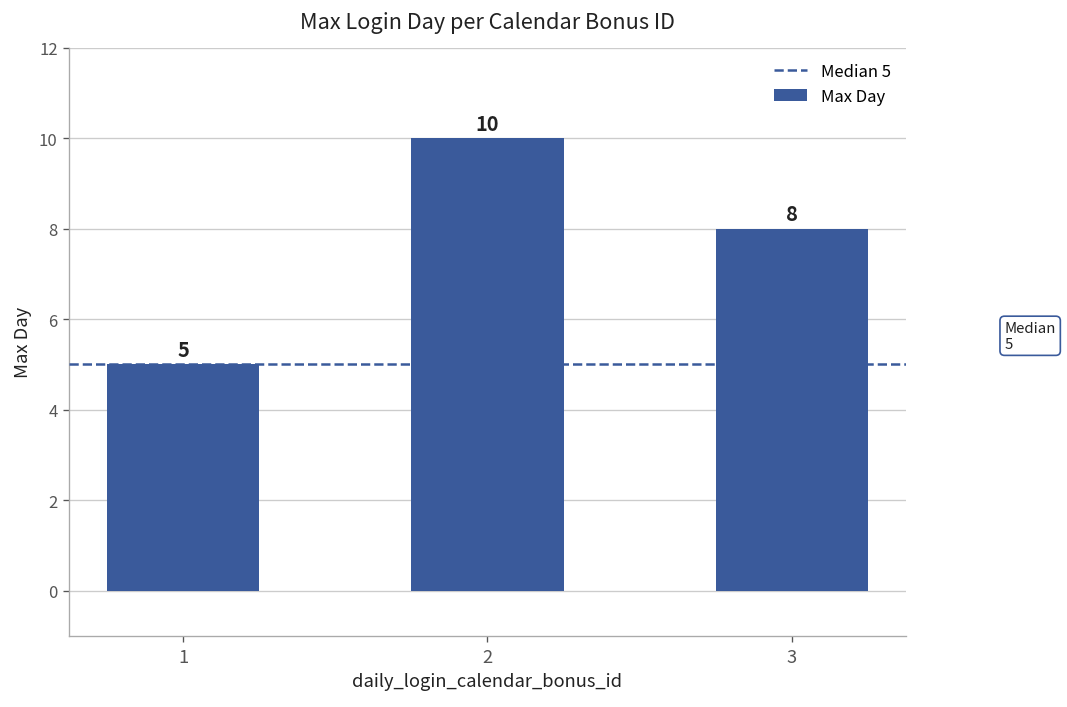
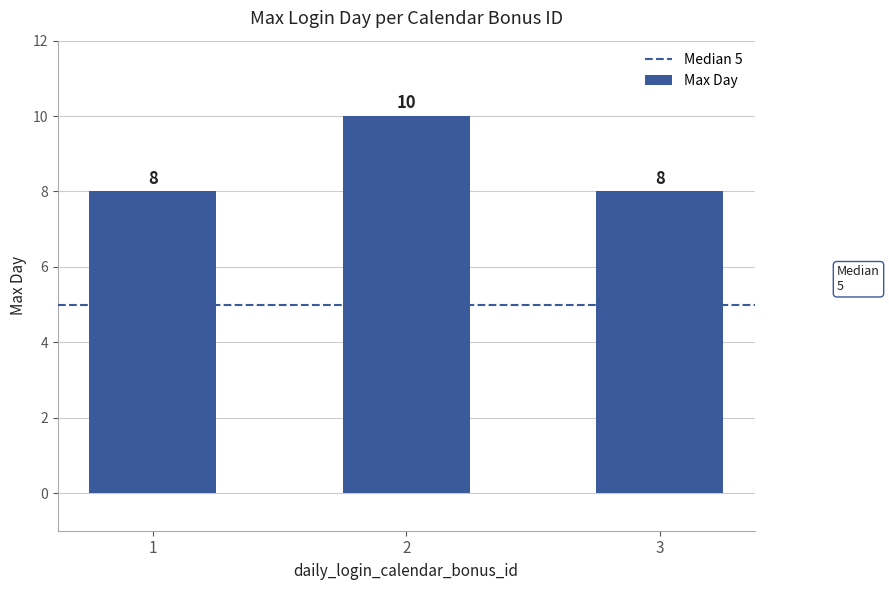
  {
-   "1": 5,
+   "1": 8,
    "2": 10,
    "3": 8
  }
